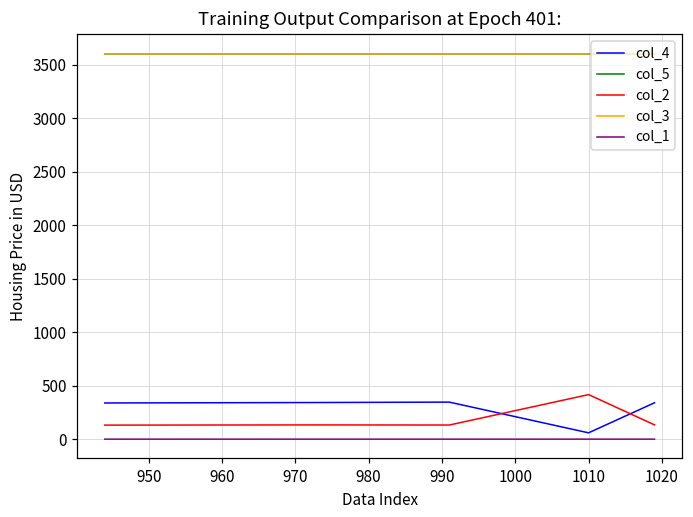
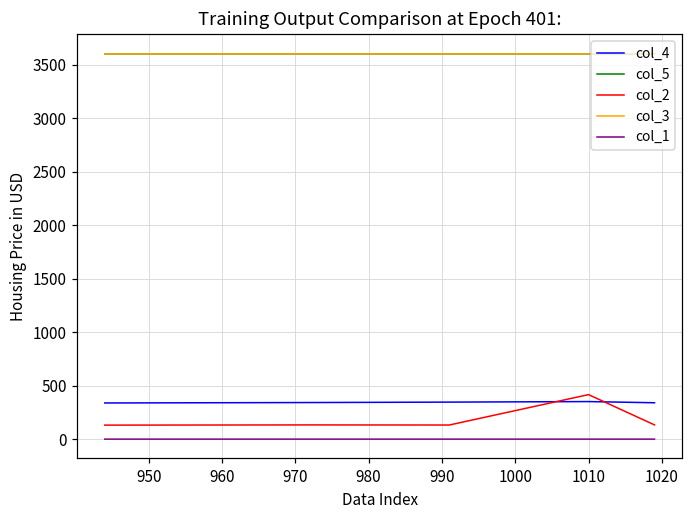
  {
    "col_4": {
-     "1010": 100
+     "1010": 400
    },
    "col_3": {
      "1010": 3600
    },
    "col_2": {
      "1010": 400
    },
    "col_1": {
      "1010": 0
    }
  }
